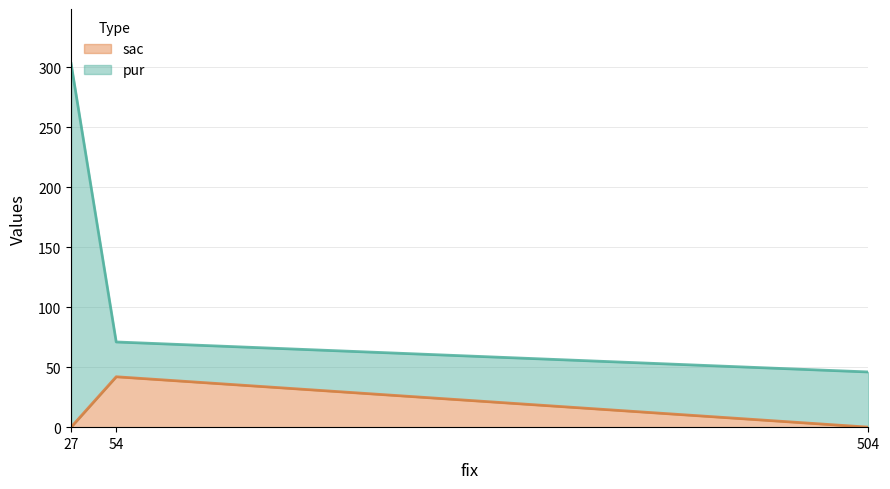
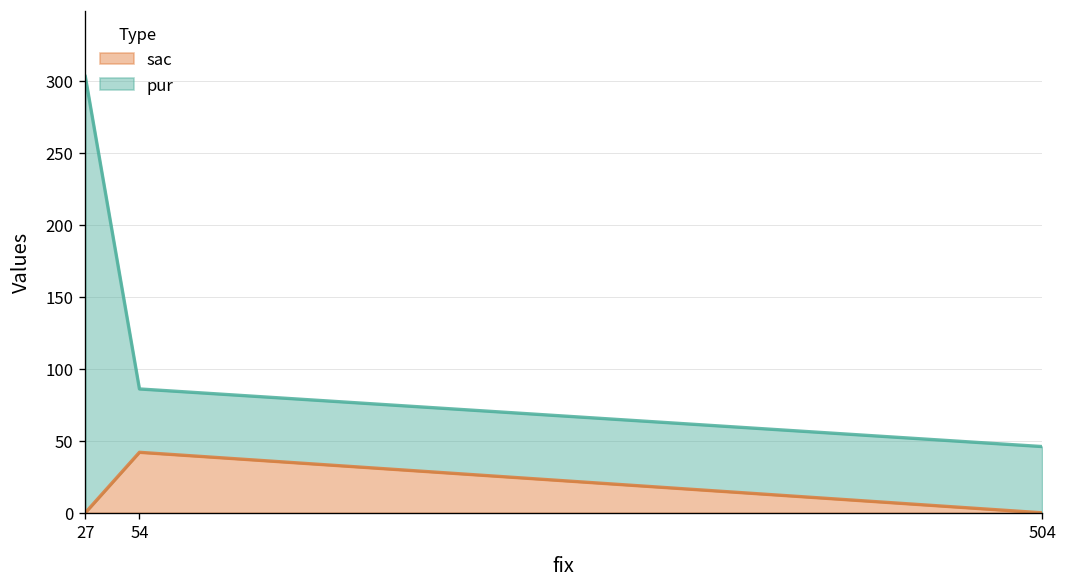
  {
    "sac": {
      "27": 0,
      "54": 42,
      "504": 0
    },
    "pur": {
      "27": 303,
-     "54": 29,
+     "54": 44,
      "504": 46
    }
  }
